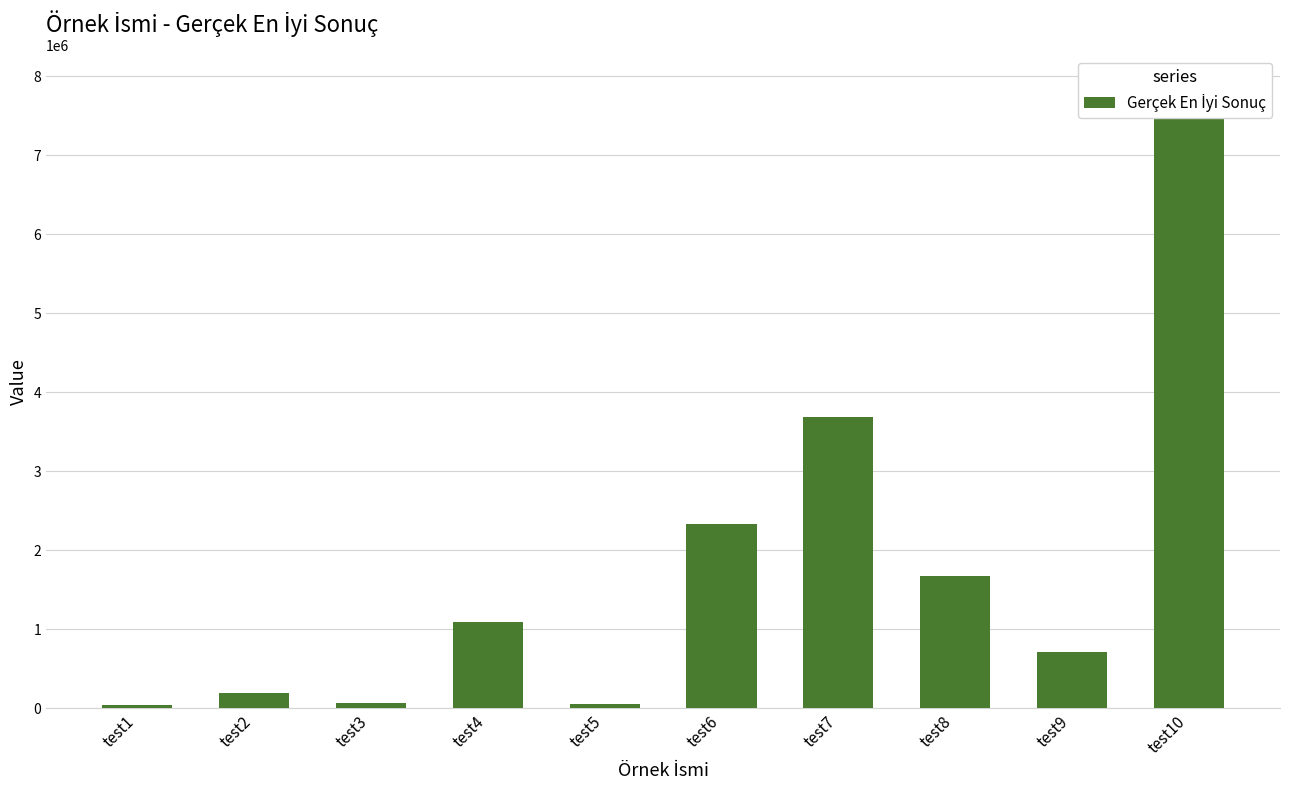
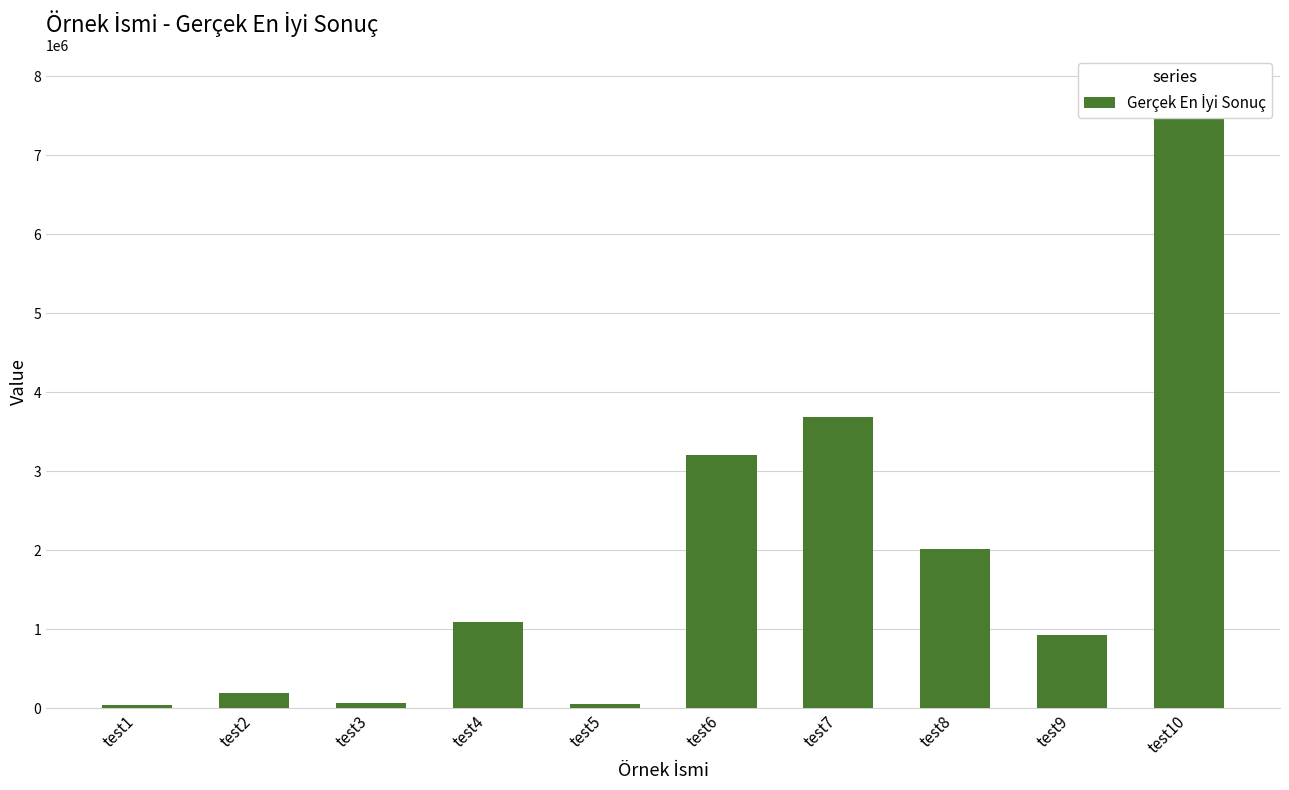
  {
    "test1": 0,
    "test2": 200000,
    "test3": 100000,
    "test4": 1100000,
    "test5": 100000,
-   "test6": 2300000,
+   "test6": 3200000,
    "test7": 3700000,
-   "test8": 1700000,
-   "test9": 700000
+   "test8": 2000000,
+   "test9": 900000
  }
